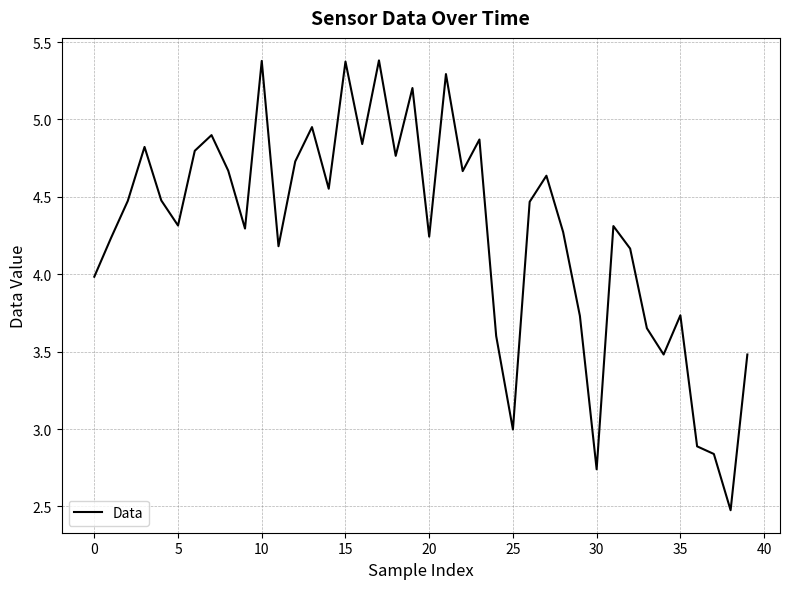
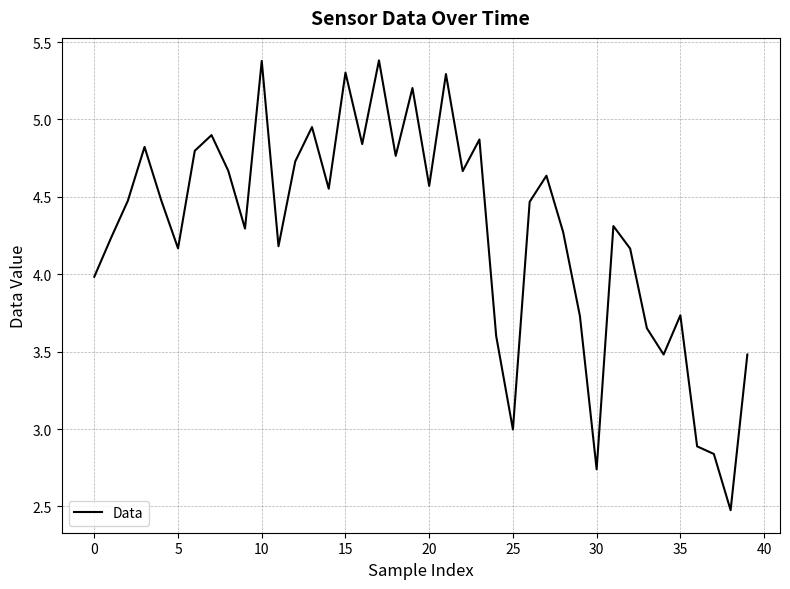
  {
    "0": 3.98,
-   "5": 4.31,
+   "5": 4.17,
    "10": 5.38,
-   "15": 5.37,
-   "20": 4.24,
+   "15": 5.30,
+   "20": 4.57,
    "25": 3.00,
    "30": 2.74,
    "35": 3.73
  }
